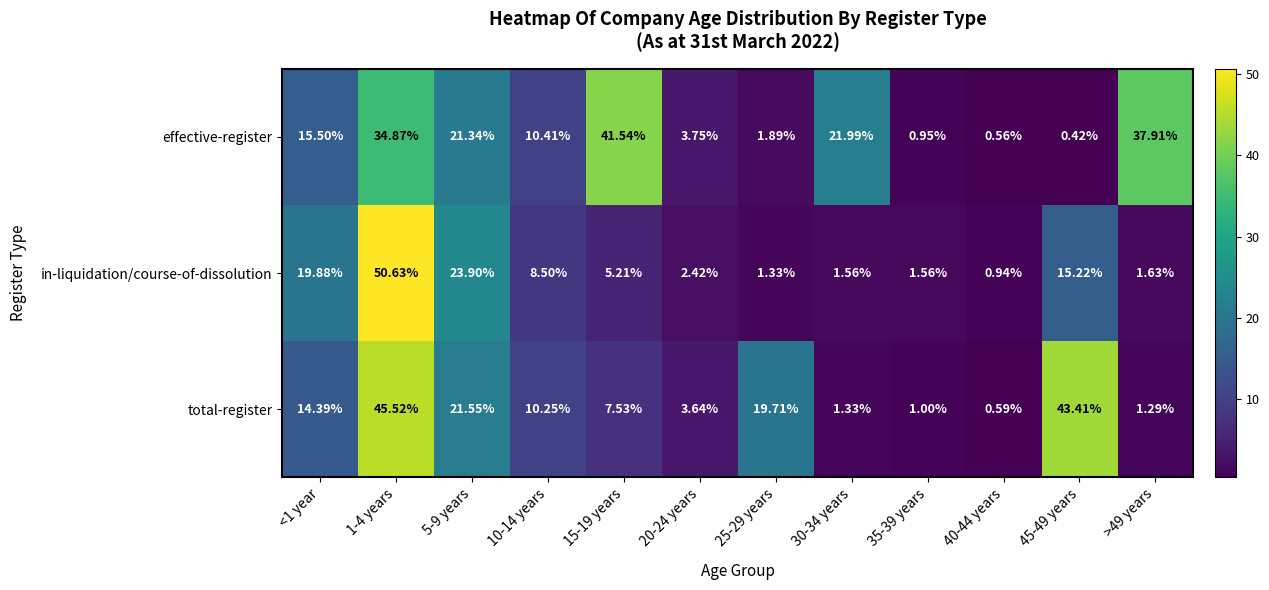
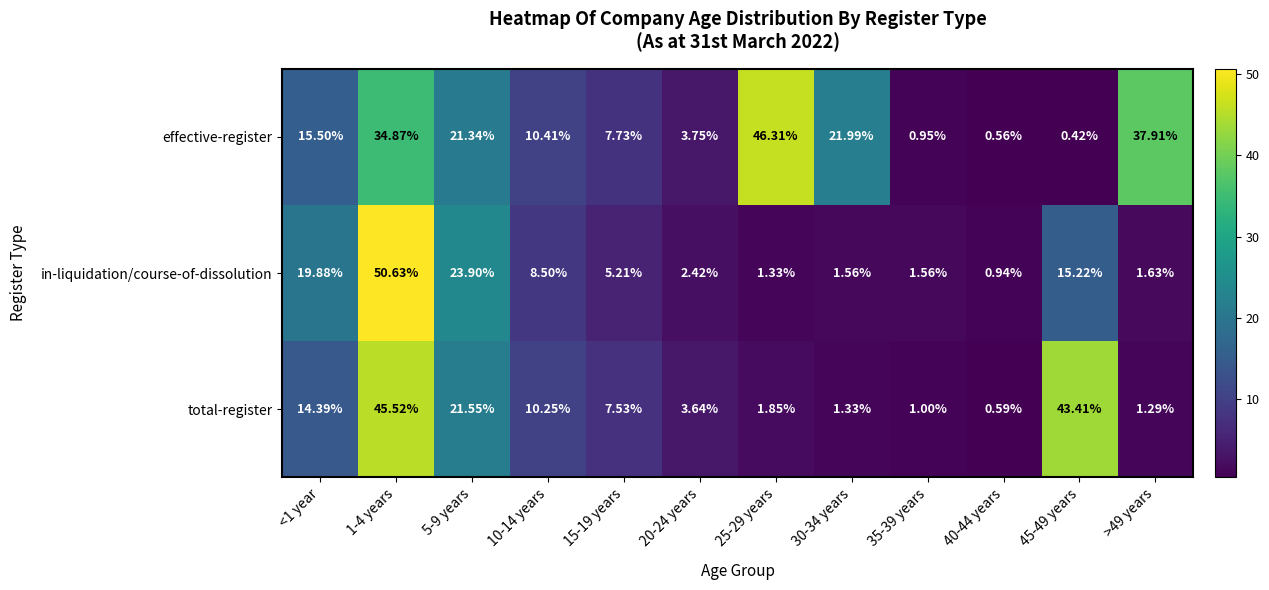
  {
    "effective-register": {
      "<1 year": "15.50%",
      "1-4 years": "34.87%",
      "5-9 years": "21.34%",
      "10-14 years": "10.41%",
-     "15-19 years": "41.54%",
+     "15-19 years": "7.73%",
      "20-24 years": "3.75%",
-     "25-29 years": "1.89%",
+     "25-29 years": "46.31%",
      "30-34 years": "21.99%",
      "35-39 years": "0.95%",
      "40-44 years": "0.56%",
      "45-49 years": "0.42%",
      ">49 years": "37.91%"
    },
    "in-liquidation/course-of-dissolution": {
      "<1 year": "19.88%",
      "1-4 years": "50.63%",
      "5-9 years": "23.90%",
      "10-14 years": "8.50%",
      "15-19 years": "5.21%",
      "20-24 years": "2.42%",
      "25-29 years": "1.33%",
      "30-34 years": "1.56%",
      "35-39 years": "1.56%",
      "40-44 years": "0.94%",
      "45-49 years": "15.22%",
      ">49 years": "1.63%"
    },
    "total-register": {
      "<1 year": "14.39%",
      "1-4 years": "45.52%",
      "5-9 years": "21.55%",
      "10-14 years": "10.25%",
      "15-19 years": "7.53%",
      "20-24 years": "3.64%",
-     "25-29 years": "19.71%",
+     "25-29 years": "1.85%",
      "30-34 years": "1.33%",
      "35-39 years": "1.00%",
      "40-44 years": "0.59%",
      "45-49 years": "43.41%",
      ">49 years": "1.29%"
    }
  }
